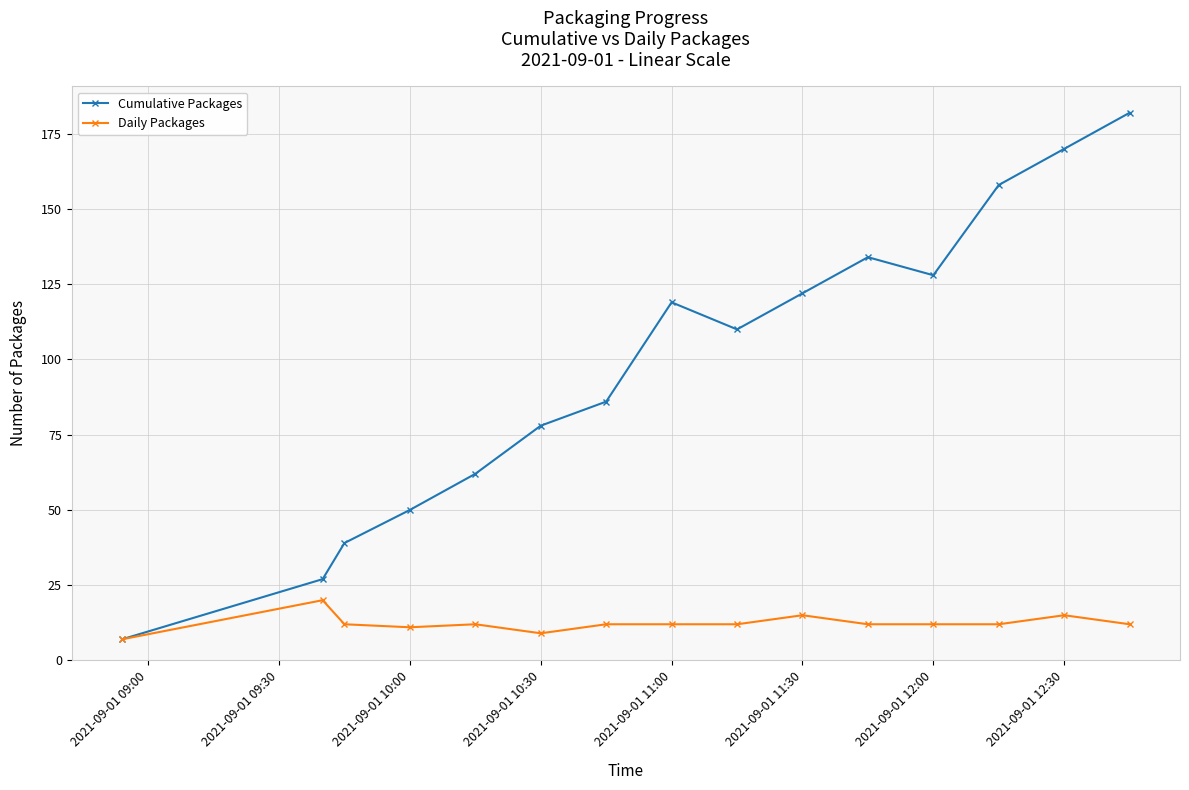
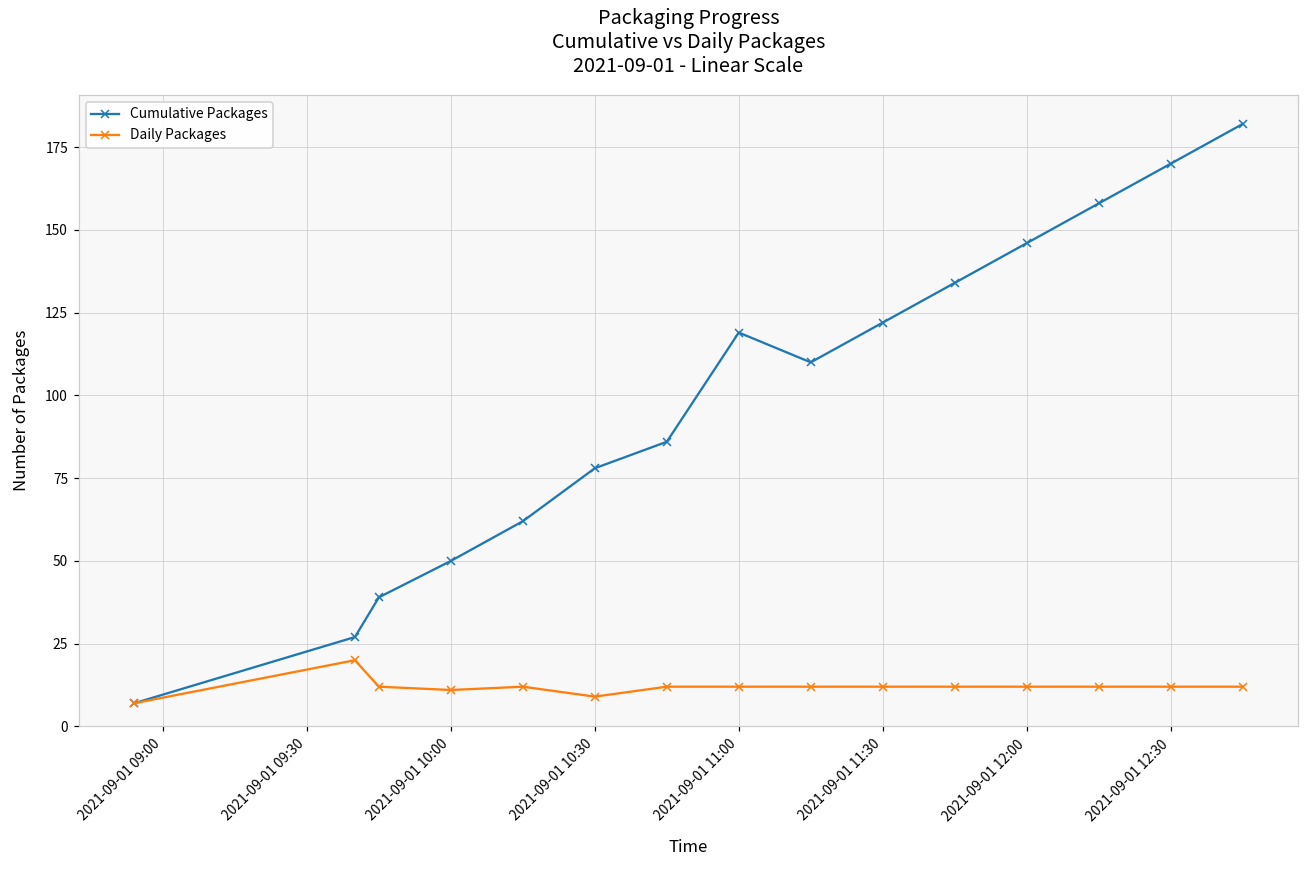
  {
    "Cumulative Packages": {
      "2021-09-01 10:00": 50,
      "2021-09-01 10:30": 78,
      "2021-09-01 11:00": 119,
      "2021-09-01 11:30": 122,
-     "2021-09-01 12:00": 128,
+     "2021-09-01 12:00": 146,
      "2021-09-01 12:30": 170
    },
    "Daily Packages": {
      "2021-09-01 10:00": 11,
      "2021-09-01 10:30": 9,
      "2021-09-01 11:00": 12,
-     "2021-09-01 11:30": 15,
+     "2021-09-01 11:30": 12,
      "2021-09-01 12:00": 12,
-     "2021-09-01 12:30": 15
+     "2021-09-01 12:30": 12
    }
  }
